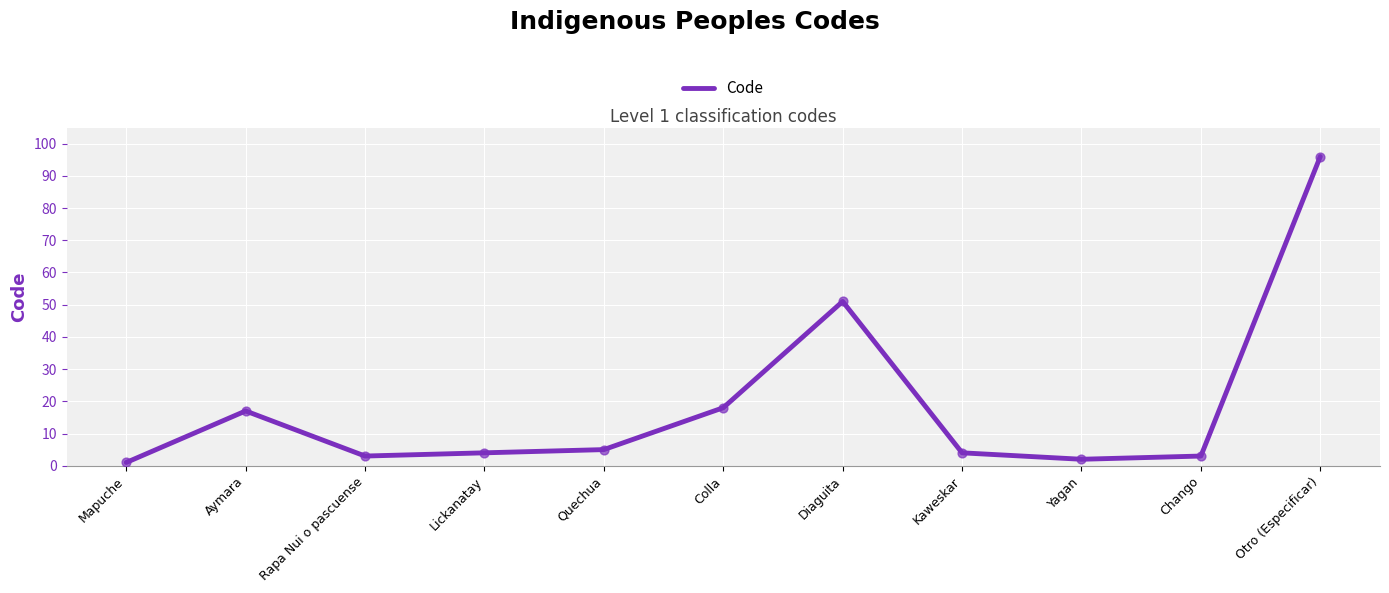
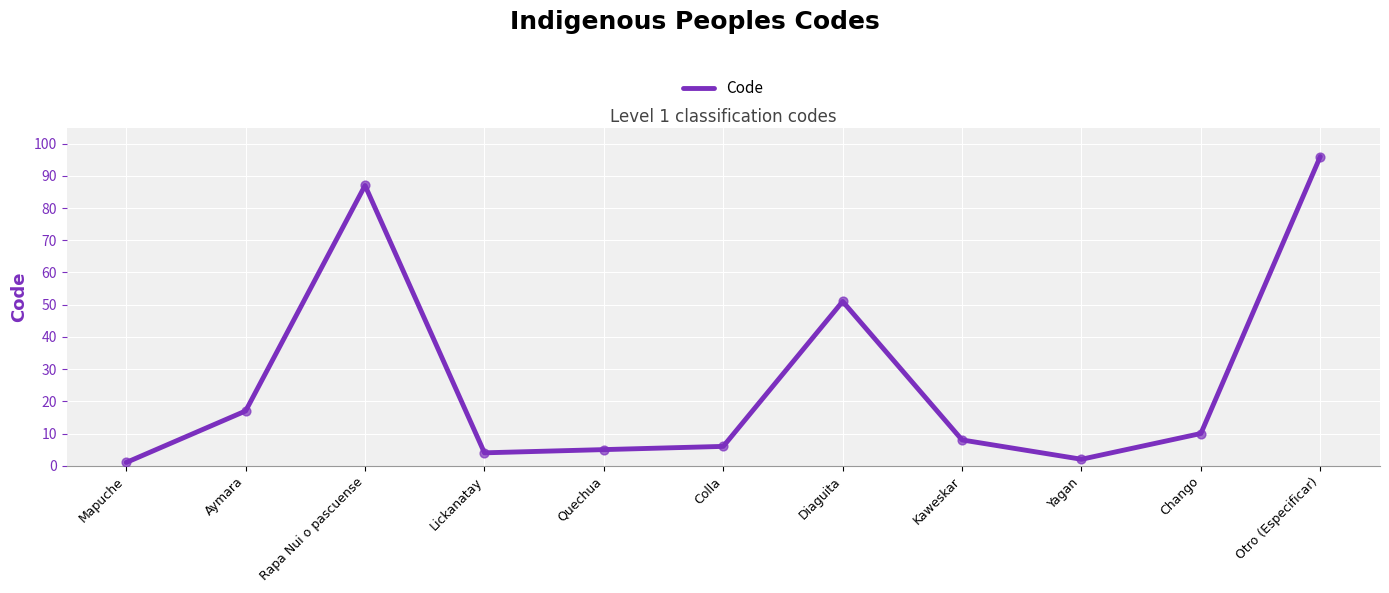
  {
    "Mapuche": 1,
    "Aymara": 17,
-   "Rapa Nui o pascuense": 3,
+   "Rapa Nui o pascuense": 87,
    "Lickanatay": 4,
    "Quechua": 5,
-   "Colla": 18,
+   "Colla": 6,
    "Diaguita": 51,
-   "Kaweskar": 4,
+   "Kaweskar": 8,
    "Yagan": 2,
-   "Chango": 3,
+   "Chango": 10,
    "Otro (Especificar)": 96
  }
